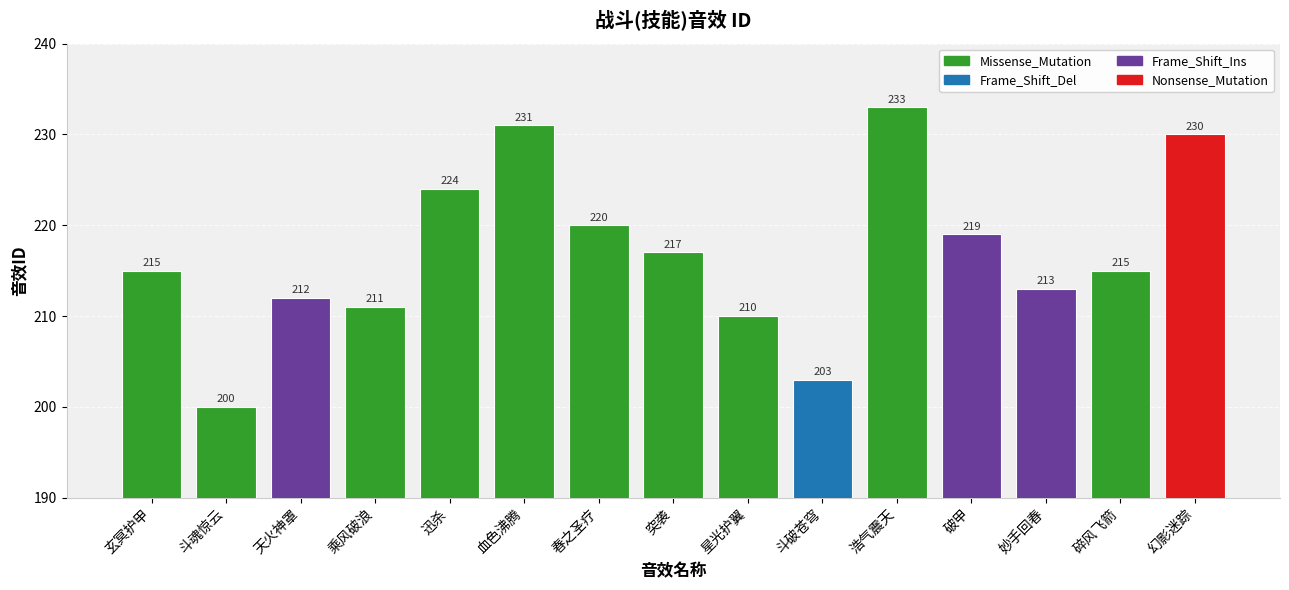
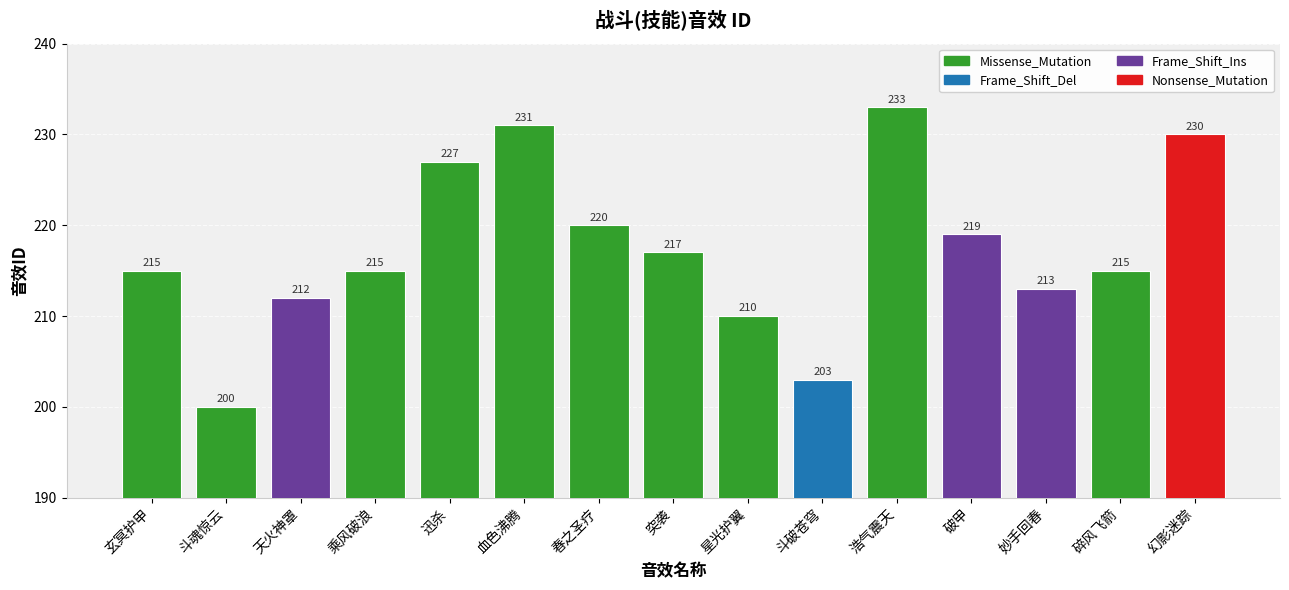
  {
    "玄冥护甲": 215,
    "斗魂惊云": 200,
    "天火神罩": 212,
-   "乘风破浪": 211,
-   "迅杀": 224,
+   "乘风破浪": 215,
+   "迅杀": 227,
    "血色沸腾": 231,
    "春之圣疗": 220,
    "突袭": 217,
    "星光护翼": 210,
    "斗破苍穹": 203,
    "浩气震天": 233,
    "破甲": 219,
    "妙手回春": 213,
    "碎风飞箭": 215,
    "幻影迷踪": 230
  }
